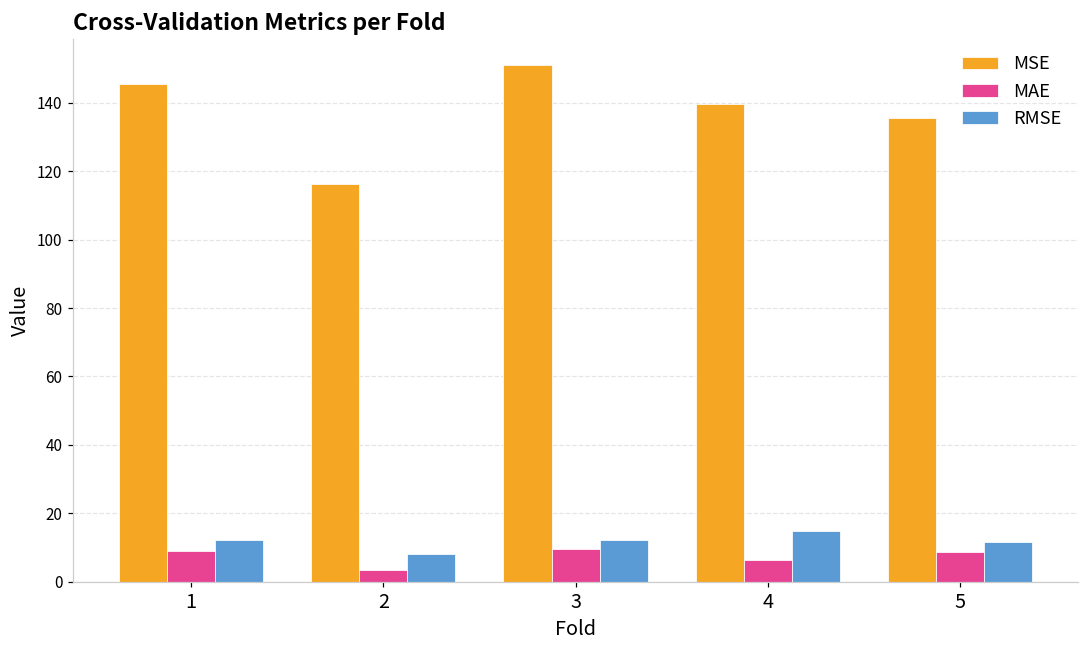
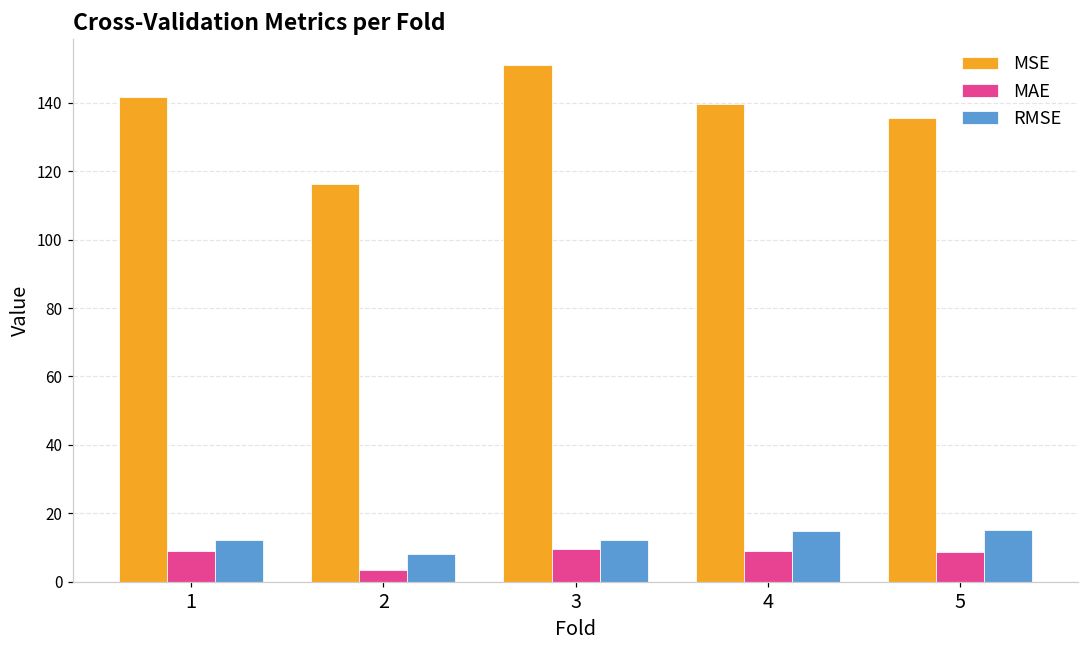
  {
    "MSE": {
-     "1": 146,
+     "1": 142,
      "2": 116,
      "3": 151,
      "4": 140,
      "5": 135
    },
    "MAE": {
      "1": 9,
      "2": 3,
      "3": 9,
-     "4": 6,
+     "4": 9,
      "5": 9
    },
    "RMSE": {
      "1": 12,
      "2": 8,
      "3": 12,
      "4": 15,
-     "5": 12
+     "5": 15
    }
  }
